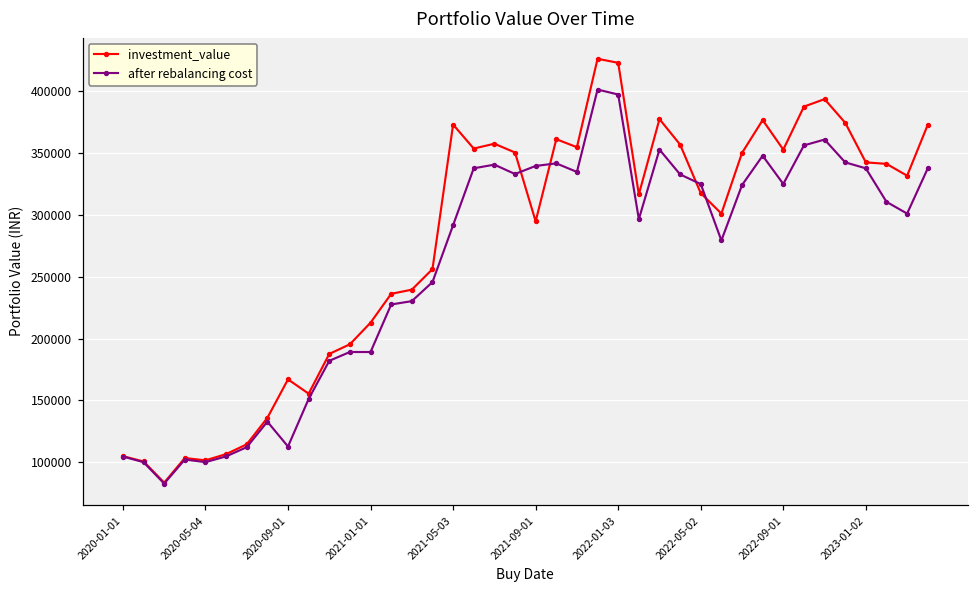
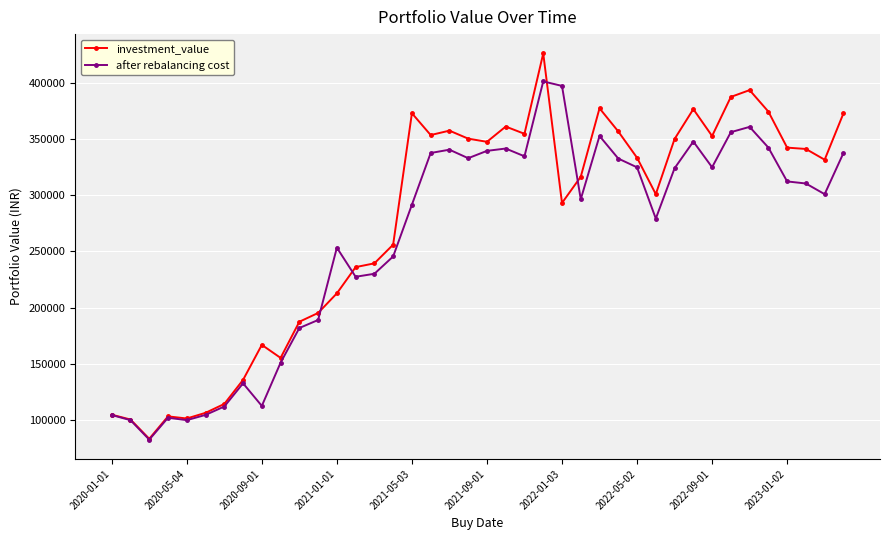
  {
    "investment_value": {
      "2020-09-01": 167000,
      "2021-01-01": 213000,
      "2021-05-03": 373000,
-     "2021-09-01": 295000,
-     "2022-01-03": 423000,
-     "2022-05-02": 317000,
+     "2021-09-01": 347000,
+     "2022-01-03": 293000,
+     "2022-05-02": 333000,
      "2022-09-01": 353000,
      "2023-01-02": 342000
    },
    "after rebalancing cost": {
      "2020-09-01": 113000,
-     "2021-01-01": 189000,
+     "2021-01-01": 253000,
      "2021-05-03": 292000,
      "2021-09-01": 339000,
      "2022-01-03": 397000,
      "2022-05-02": 325000,
      "2022-09-01": 325000,
-     "2023-01-02": 337000
+     "2023-01-02": 312000
    }
  }
